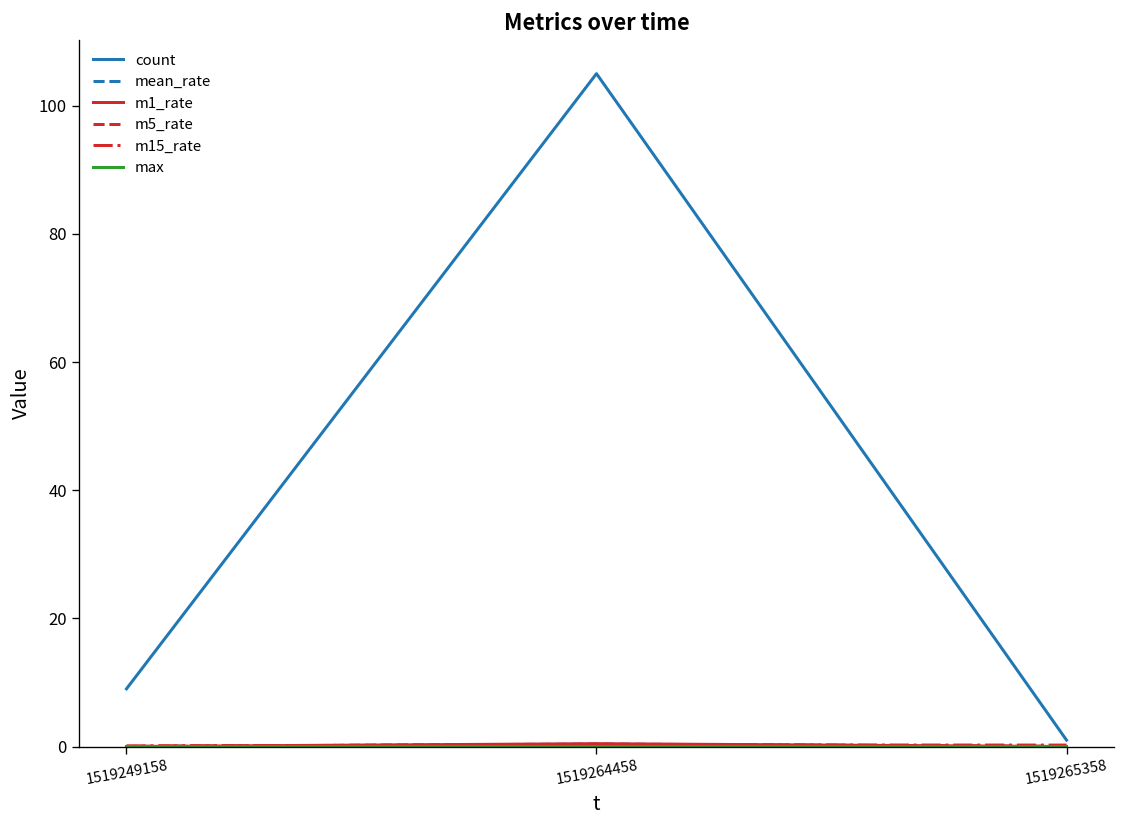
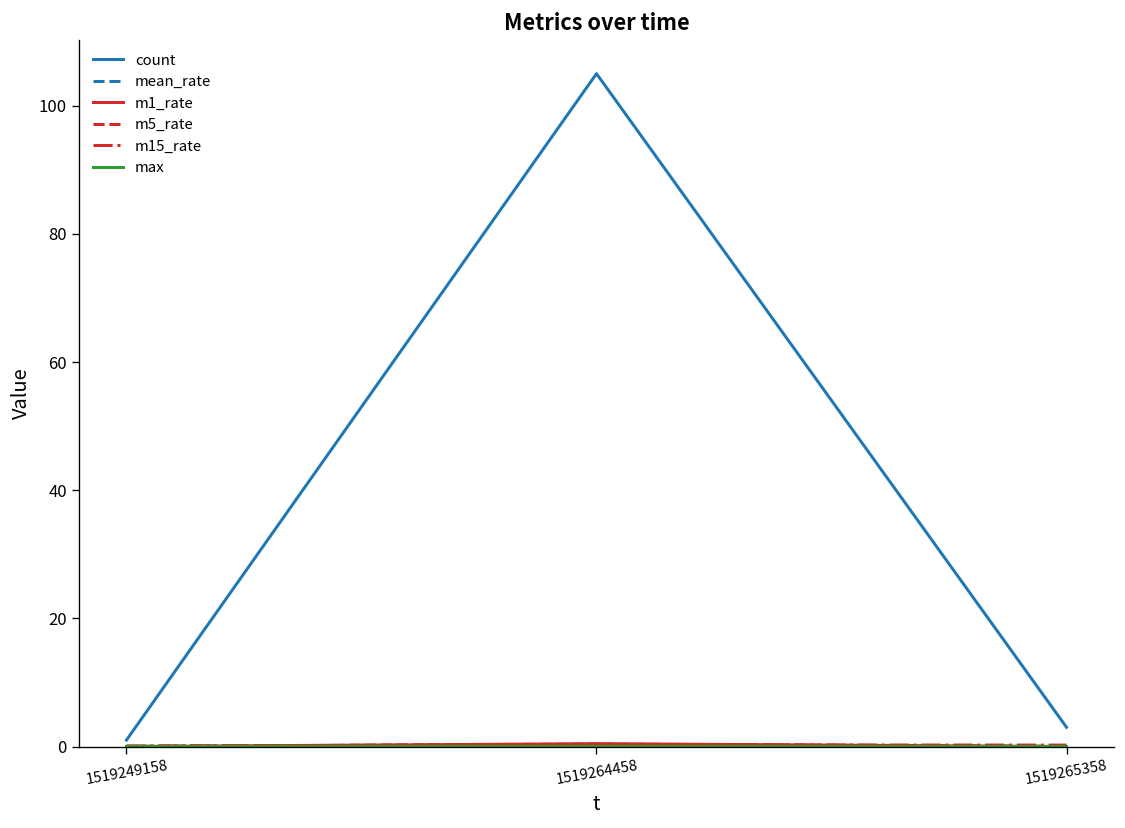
  {
    "count": {
-     "1519249158": 9,
+     "1519249158": 1,
      "1519264458": 105,
-     "1519265358": 1
+     "1519265358": 3
    }
  }
